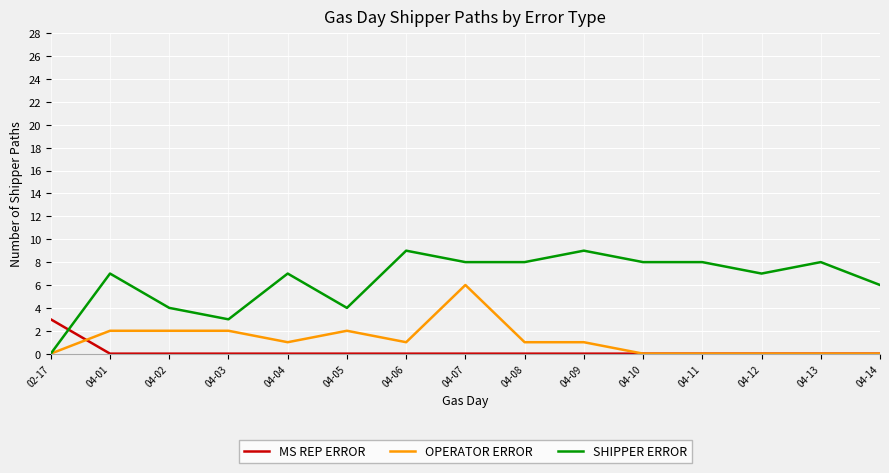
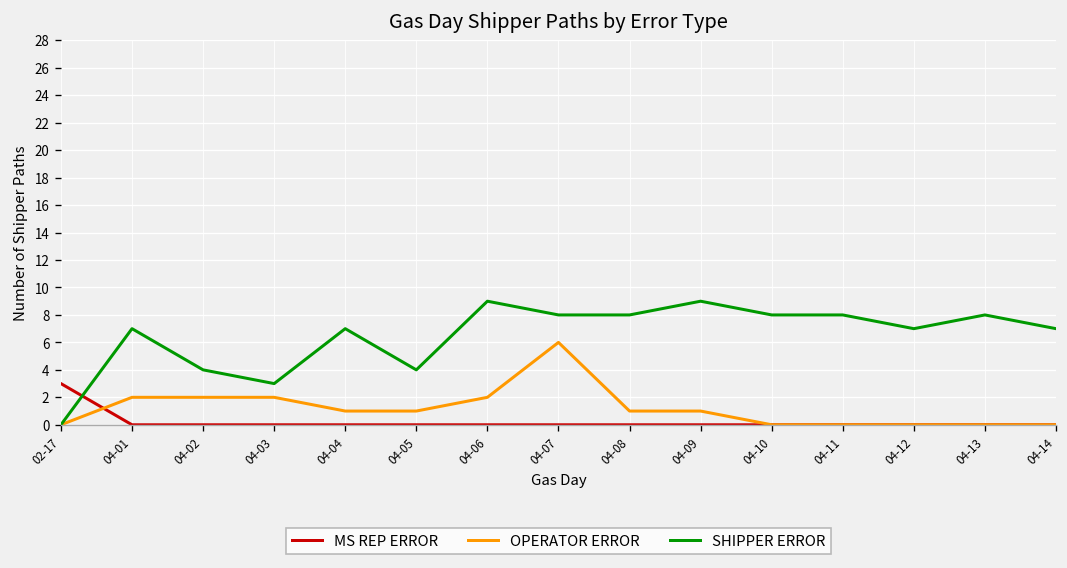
  {
    "MS REP ERROR": {
      "02-17": 3,
      "04-01": 0,
      "04-02": 0,
      "04-03": 0,
      "04-04": 0,
      "04-05": 0,
      "04-06": 0,
      "04-07": 0,
      "04-08": 0,
      "04-09": 0
    },
    "OPERATOR ERROR": {
      "04-01": 2,
      "04-02": 2,
      "04-03": 2,
      "04-04": 1,
-     "04-05": 2,
-     "04-06": 1,
+     "04-05": 1,
+     "04-06": 2,
      "04-07": 6,
      "04-08": 1,
      "04-09": 1
    },
    "SHIPPER ERROR": {
      "04-01": 7,
      "04-02": 4,
      "04-03": 3,
      "04-04": 7,
      "04-05": 4,
      "04-06": 9,
      "04-07": 8,
      "04-08": 8,
      "04-09": 9,
      "04-10": 8,
      "04-11": 8,
      "04-12": 7,
      "04-13": 8,
-     "04-14": 6
+     "04-14": 7
    }
  }
